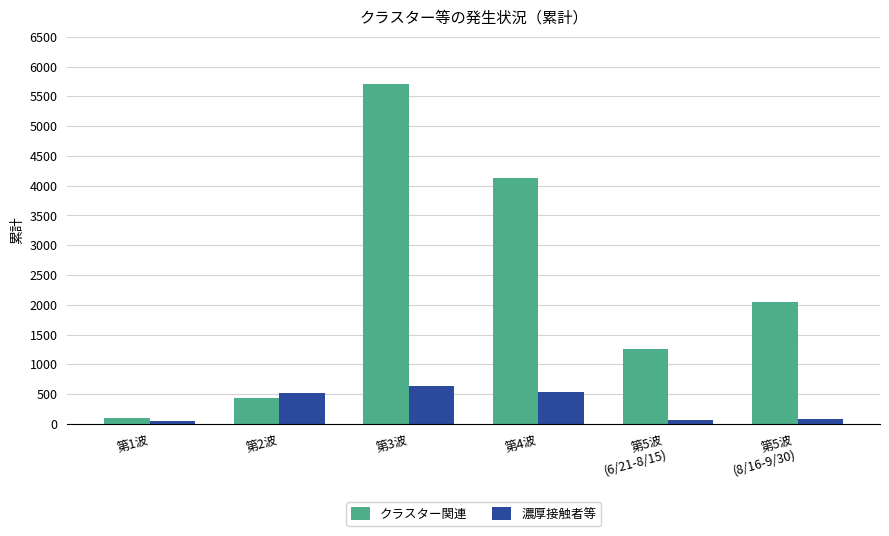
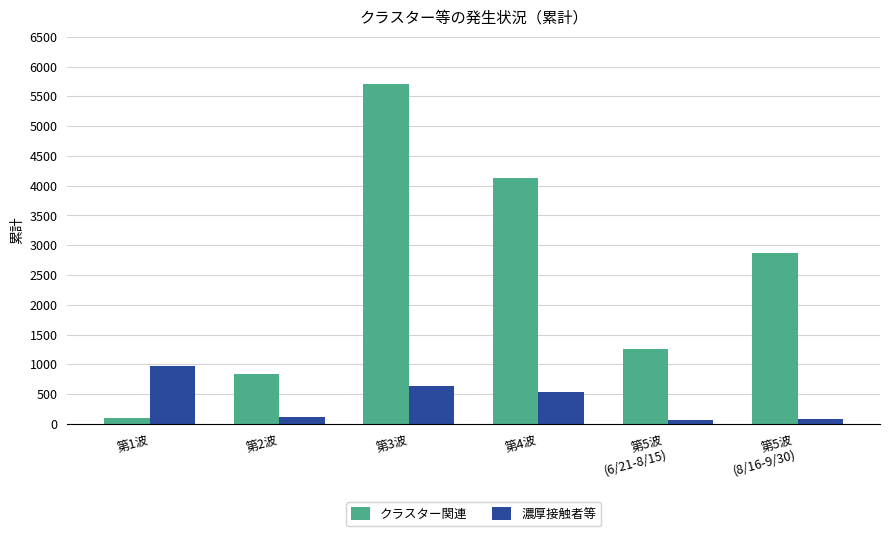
  {
    "クラスター関連": {
      "第1波": 100,
-     "第2波": 400,
+     "第2波": 800,
      "第3波": 5700,
      "第4波": 4100,
      "第5波 (6/21-8/15)": 1200,
-     "第5波 (8/16-9/30)": 2000
+     "第5波 (8/16-9/30)": 2900
    },
    "濃厚接触者等": {
-     "第1波": 0,
-     "第2波": 500,
+     "第1波": 1000,
+     "第2波": 100,
      "第3波": 600,
      "第4波": 500,
      "第5波 (6/21-8/15)": 100,
      "第5波 (8/16-9/30)": 100
    }
  }
